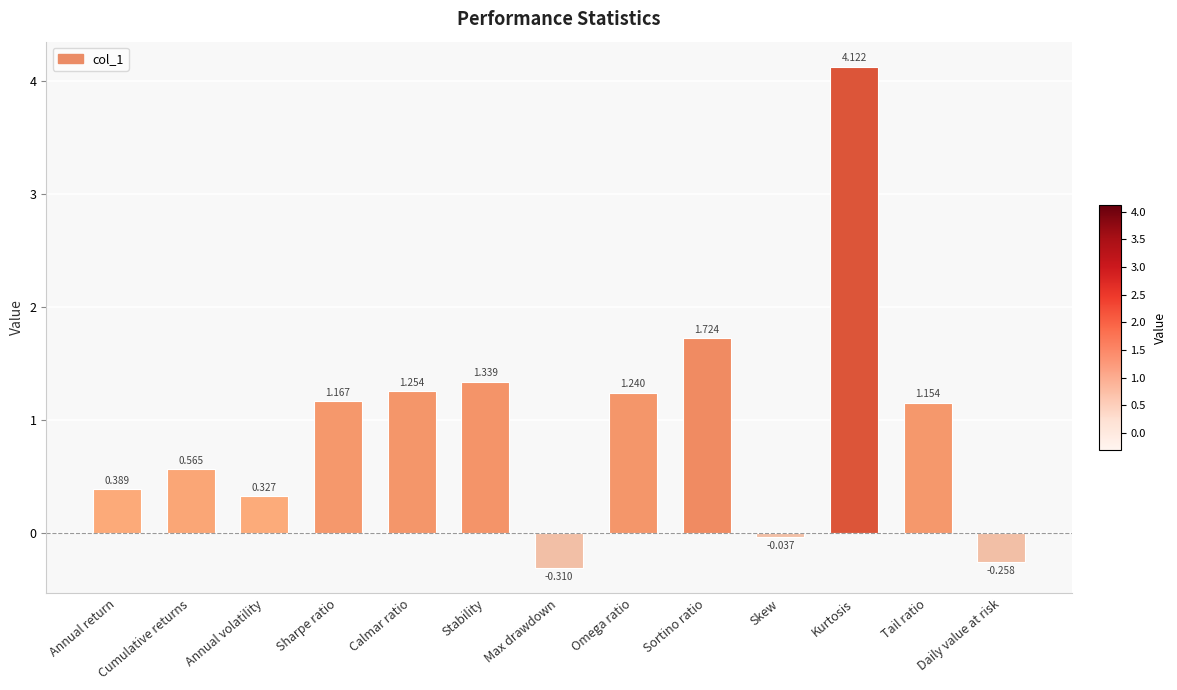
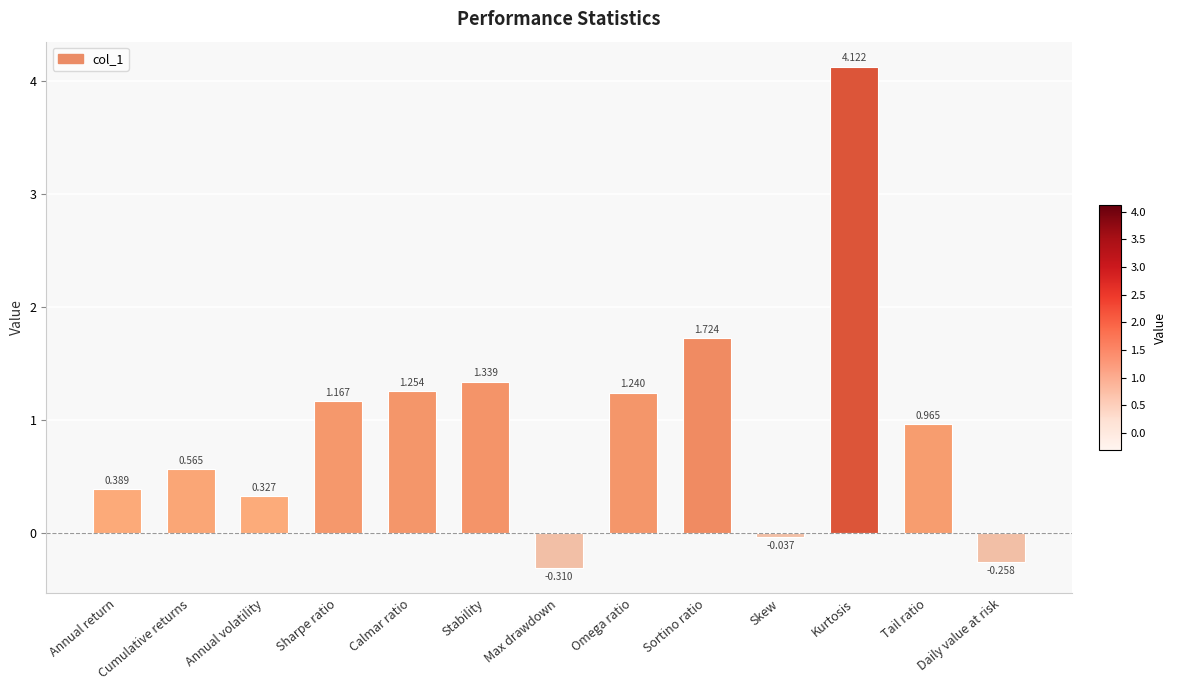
  {
    "Annual return": 0.389,
    "Cumulative returns": 0.565,
    "Annual volatility": 0.327,
    "Sharpe ratio": 1.167,
    "Calmar ratio": 1.254,
    "Stability": 1.339,
    "Max drawdown": -0.310,
    "Omega ratio": 1.240,
    "Sortino ratio": 1.724,
    "Skew": -0.037,
    "Kurtosis": 4.122,
-   "Tail ratio": 1.154,
+   "Tail ratio": 0.965,
    "Daily value at risk": -0.258
  }
